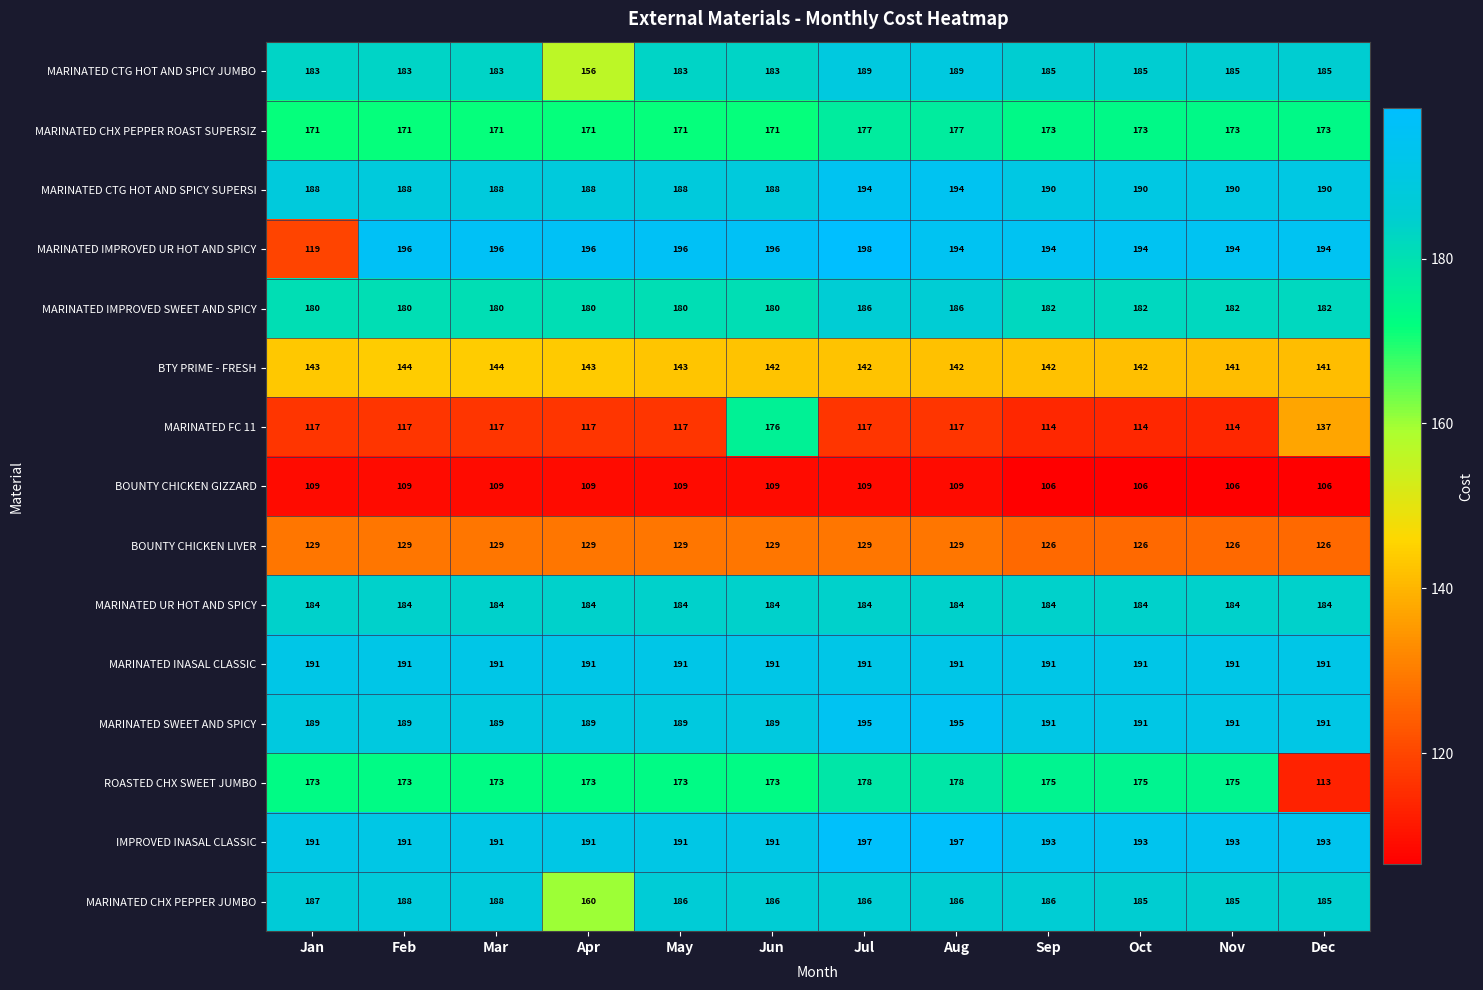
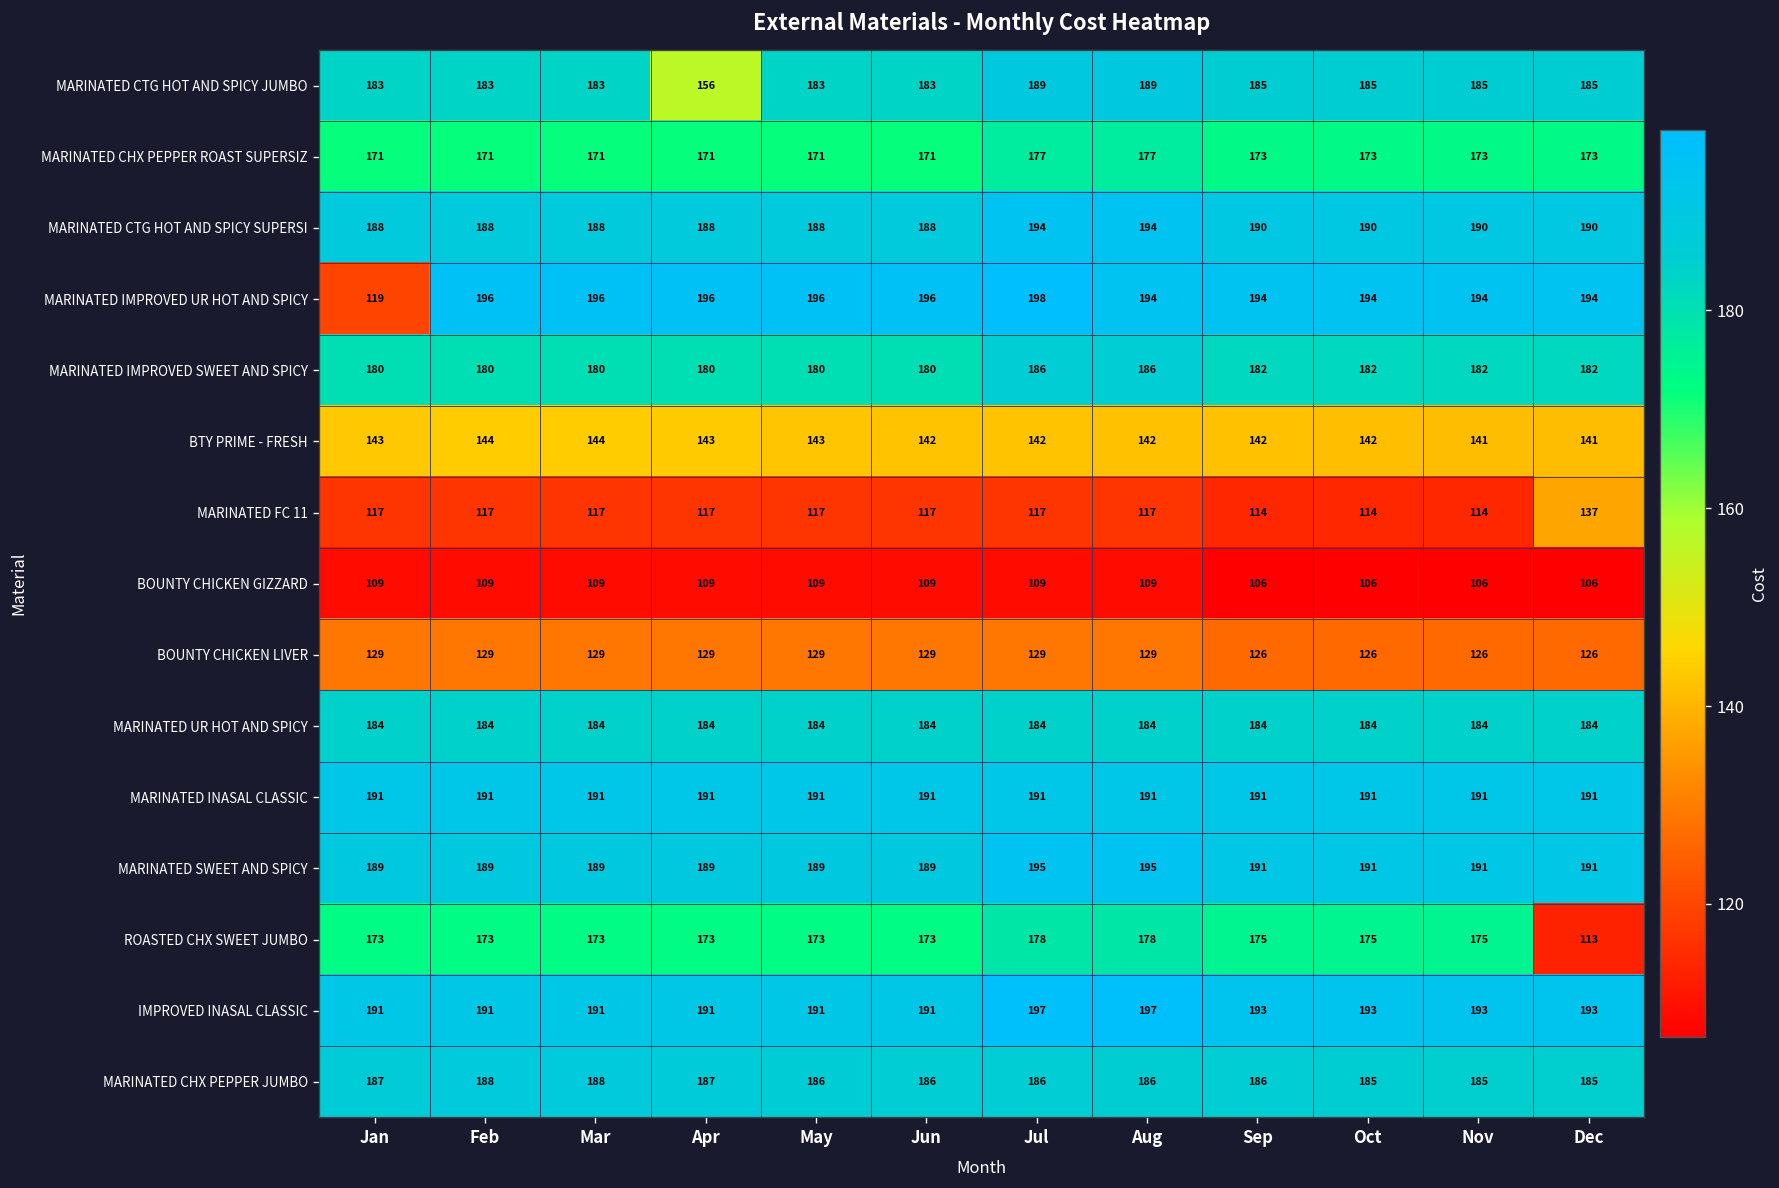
  {
    "MARINATED CTG HOT AND SPICY JUMBO": {
      "Jan": 183,
      "Feb": 183,
      "Mar": 183,
      "Apr": 156,
      "May": 183,
      "Jun": 183,
      "Jul": 189,
      "Aug": 189,
      "Sep": 185,
      "Oct": 185,
      "Nov": 185,
      "Dec": 185
    },
    "MARINATED CHX PEPPER ROAST SUPERSIZ": {
      "Jan": 171,
      "Feb": 171,
      "Mar": 171,
      "Apr": 171,
      "May": 171,
      "Jun": 171,
      "Jul": 177,
      "Aug": 177,
      "Sep": 173,
      "Oct": 173,
      "Nov": 173,
      "Dec": 173
    },
    "MARINATED CTG HOT AND SPICY SUPERSI": {
      "Jan": 188,
      "Feb": 188,
      "Mar": 188,
      "Apr": 188,
      "May": 188,
      "Jun": 188,
      "Jul": 194,
      "Aug": 194,
      "Sep": 190,
      "Oct": 190,
      "Nov": 190,
      "Dec": 190
    },
    "MARINATED IMPROVED UR HOT AND SPICY": {
      "Jan": 119,
      "Feb": 196,
      "Mar": 196,
      "Apr": 196,
      "May": 196,
      "Jun": 196,
      "Jul": 198,
      "Aug": 194,
      "Sep": 194,
      "Oct": 194,
      "Nov": 194,
      "Dec": 194
    },
    "MARINATED IMPROVED SWEET AND SPICY": {
      "Jan": 180,
      "Feb": 180,
      "Mar": 180,
      "Apr": 180,
      "May": 180,
      "Jun": 180,
      "Jul": 186,
      "Aug": 186,
      "Sep": 182,
      "Oct": 182,
      "Nov": 182,
      "Dec": 182
    },
    "BTY PRIME - FRESH": {
      "Jan": 143,
      "Feb": 144,
      "Mar": 144,
      "Apr": 143,
      "May": 143,
      "Jun": 142,
      "Jul": 142,
      "Aug": 142,
      "Sep": 142,
      "Oct": 142,
      "Nov": 141,
      "Dec": 141
    },
    "MARINATED FC 11": {
      "Jan": 117,
      "Feb": 117,
      "Mar": 117,
      "Apr": 117,
      "May": 117,
-     "Jun": 176,
+     "Jun": 117,
      "Jul": 117,
      "Aug": 117,
      "Sep": 114,
      "Oct": 114,
      "Nov": 114,
      "Dec": 137
    },
    "BOUNTY CHICKEN GIZZARD": {
      "Jan": 109,
      "Feb": 109,
      "Mar": 109,
      "Apr": 109,
      "May": 109,
      "Jun": 109,
      "Jul": 109,
      "Aug": 109,
      "Sep": 106,
      "Oct": 106,
      "Nov": 106,
      "Dec": 106
    },
    "BOUNTY CHICKEN LIVER": {
      "Jan": 129,
      "Feb": 129,
      "Mar": 129,
      "Apr": 129,
      "May": 129,
      "Jun": 129,
      "Jul": 129,
      "Aug": 129,
      "Sep": 126,
      "Oct": 126,
      "Nov": 126,
      "Dec": 126
    },
    "MARINATED UR HOT AND SPICY": {
      "Jan": 184,
      "Feb": 184,
      "Mar": 184,
      "Apr": 184,
      "May": 184,
      "Jun": 184,
      "Jul": 184,
      "Aug": 184,
      "Sep": 184,
      "Oct": 184,
      "Nov": 184,
      "Dec": 184
    },
    "MARINATED INASAL CLASSIC": {
      "Jan": 191,
      "Feb": 191,
      "Mar": 191,
      "Apr": 191,
      "May": 191,
      "Jun": 191,
      "Jul": 191,
      "Aug": 191,
      "Sep": 191,
      "Oct": 191,
      "Nov": 191,
      "Dec": 191
    },
    "MARINATED SWEET AND SPICY": {
      "Jan": 189,
      "Feb": 189,
      "Mar": 189,
      "Apr": 189,
      "May": 189,
      "Jun": 189,
      "Jul": 195,
      "Aug": 195,
      "Sep": 191,
      "Oct": 191,
      "Nov": 191,
      "Dec": 191
    },
    "ROASTED CHX SWEET JUMBO": {
      "Jan": 173,
      "Feb": 173,
      "Mar": 173,
      "Apr": 173,
      "May": 173,
      "Jun": 173,
      "Jul": 178,
      "Aug": 178,
      "Sep": 175,
      "Oct": 175,
      "Nov": 175,
      "Dec": 113
    },
    "IMPROVED INASAL CLASSIC": {
      "Jan": 191,
      "Feb": 191,
      "Mar": 191,
      "Apr": 191,
      "May": 191,
      "Jun": 191,
      "Jul": 197,
      "Aug": 197,
      "Sep": 193,
      "Oct": 193,
      "Nov": 193,
      "Dec": 193
    },
    "MARINATED CHX PEPPER JUMBO": {
      "Jan": 187,
      "Feb": 188,
      "Mar": 188,
-     "Apr": 160,
+     "Apr": 187,
      "May": 186,
      "Jun": 186,
      "Jul": 186,
      "Aug": 186,
      "Sep": 186,
      "Oct": 185,
      "Nov": 185,
      "Dec": 185
    }
  }
